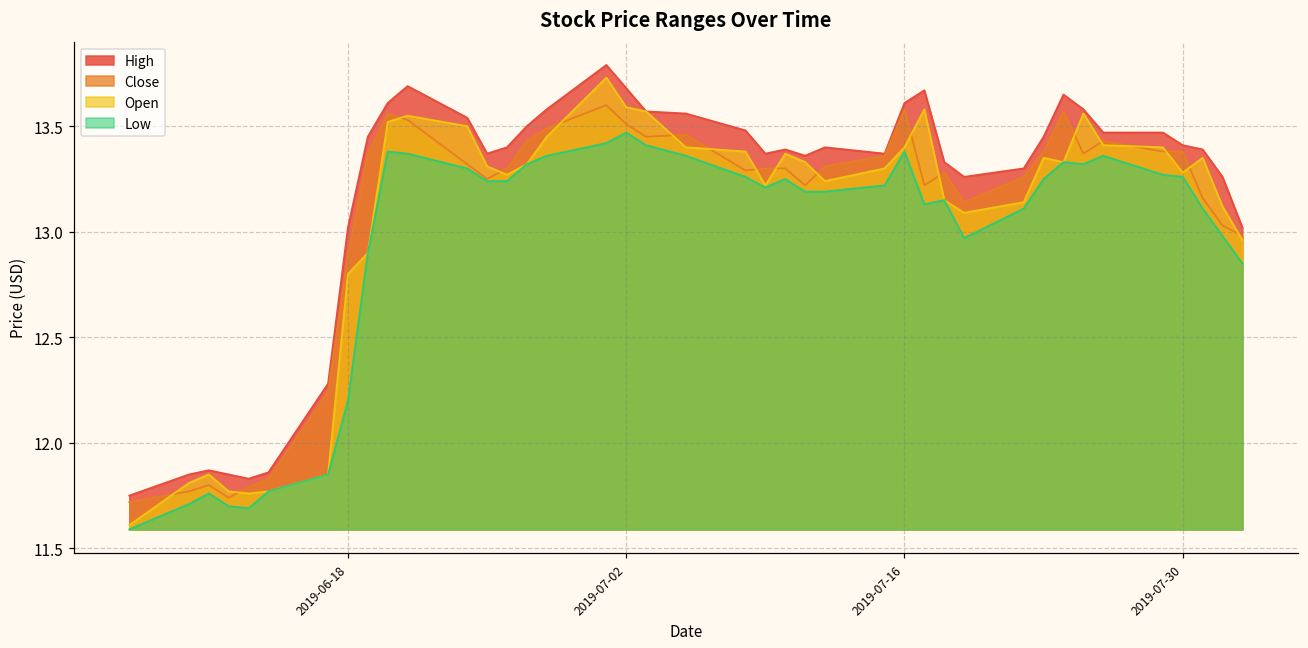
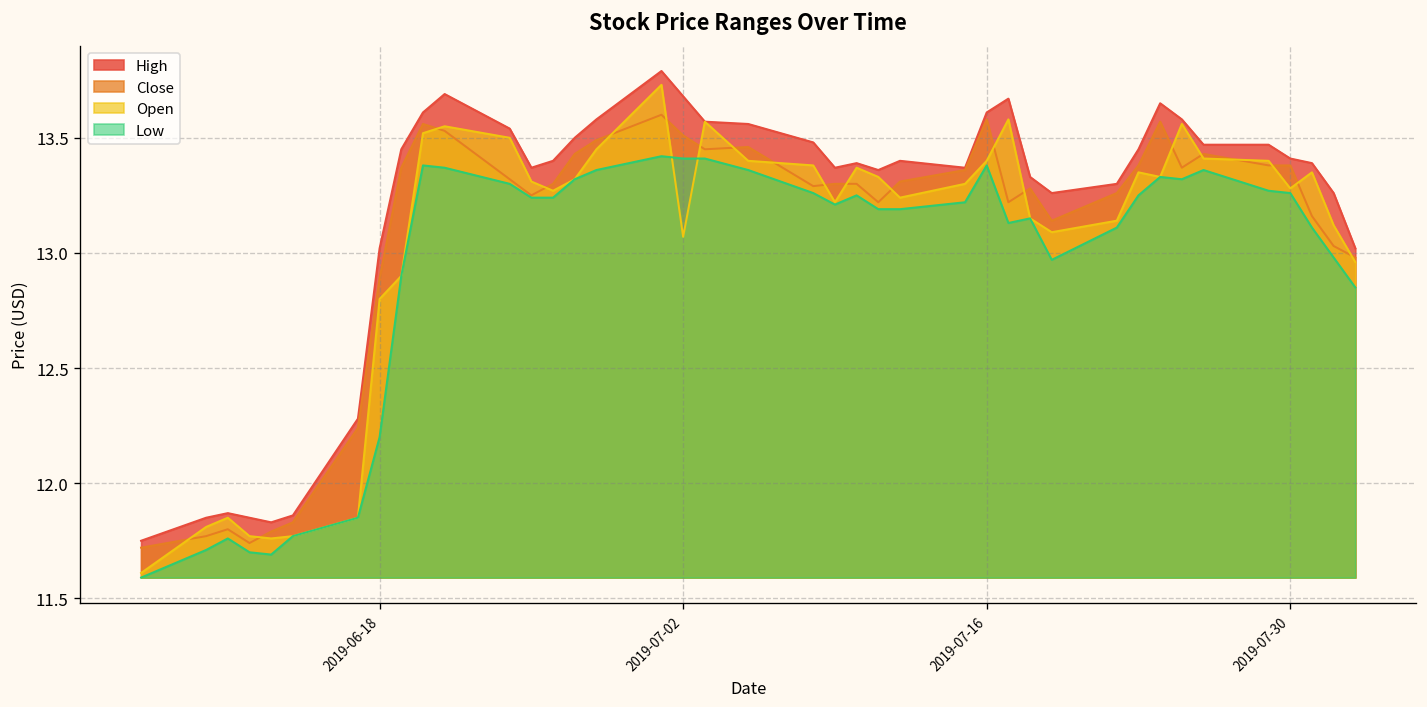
  {
    "Open": {
      "2019-06-18": 12.80,
-     "2019-07-02": 13.59,
+     "2019-07-02": 13.07,
      "2019-07-16": 13.40,
      "2019-07-30": 13.28
    },
    "Low": {
      "2019-06-18": 12.20,
-     "2019-07-02": 13.47,
+     "2019-07-02": 13.41,
      "2019-07-16": 13.38,
      "2019-07-30": 13.26
    }
  }
